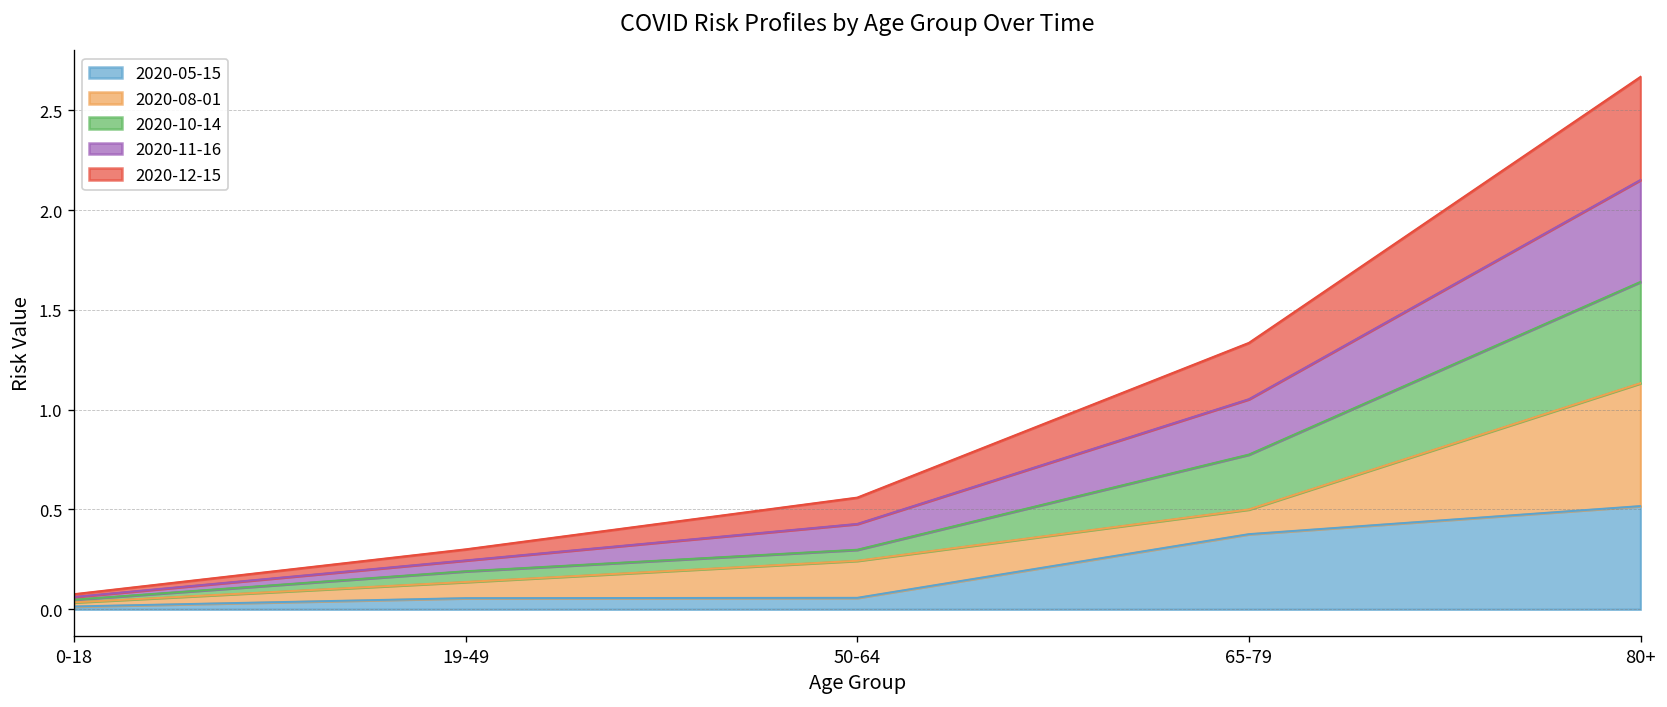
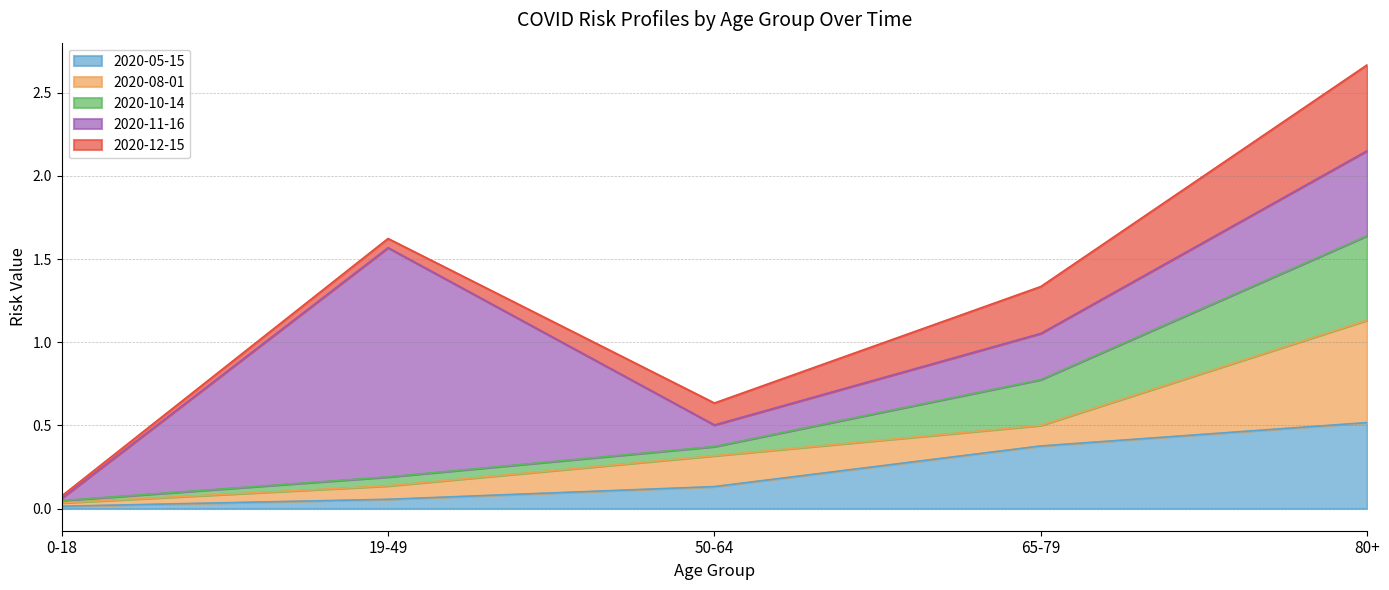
  {
    "2020-05-15": {
      "0-18": 0.01,
      "19-49": 0.06,
-     "50-64": 0.06,
+     "50-64": 0.13,
      "65-79": 0.38,
      "80+": 0.52
    },
    "2020-08-01": {
      "19-49": 0.08,
      "50-64": 0.19,
      "65-79": 0.12,
      "80+": 0.62
    },
    "2020-10-14": {
      "19-49": 0.05,
      "50-64": 0.06,
      "65-79": 0.27,
      "80+": 0.51
    },
    "2020-11-16": {
-     "19-49": 0.05,
+     "19-49": 1.38,
      "50-64": 0.13,
      "65-79": 0.28,
      "80+": 0.51
    },
    "2020-12-15": {
      "19-49": 0.06,
      "50-64": 0.13,
      "65-79": 0.28,
      "80+": 0.52
    }
  }
